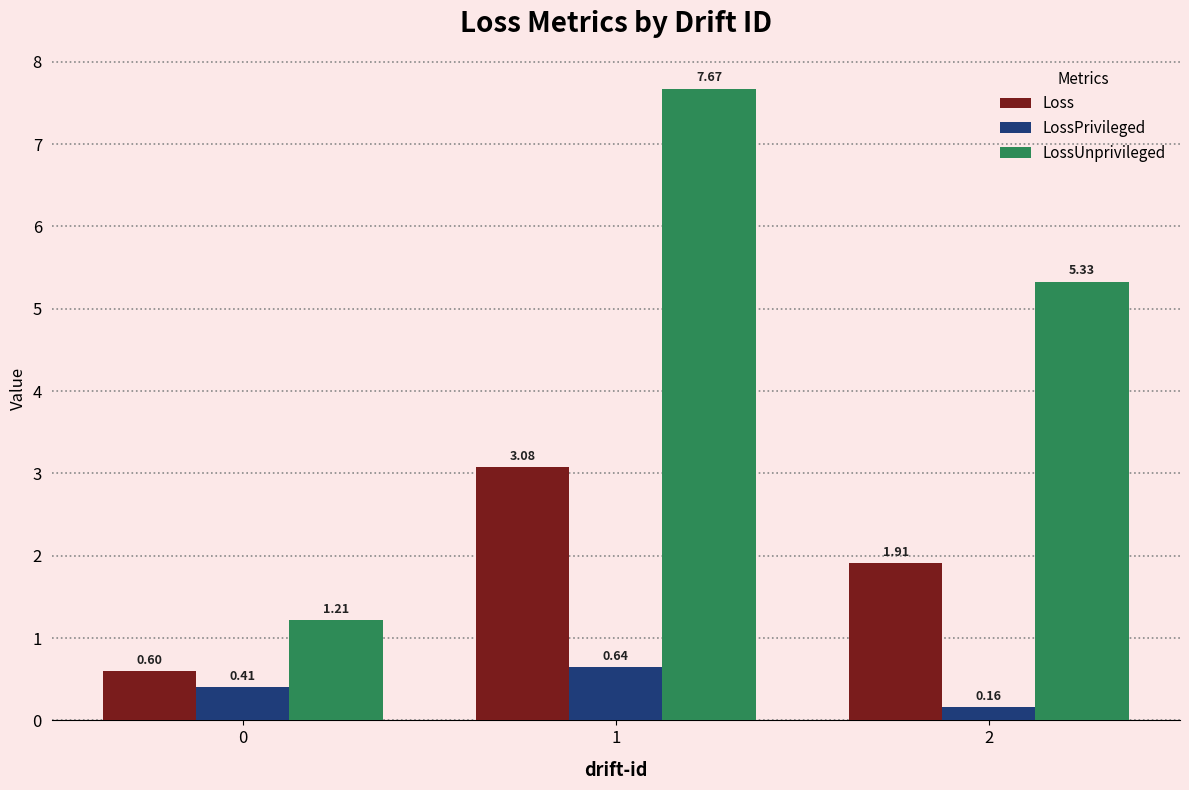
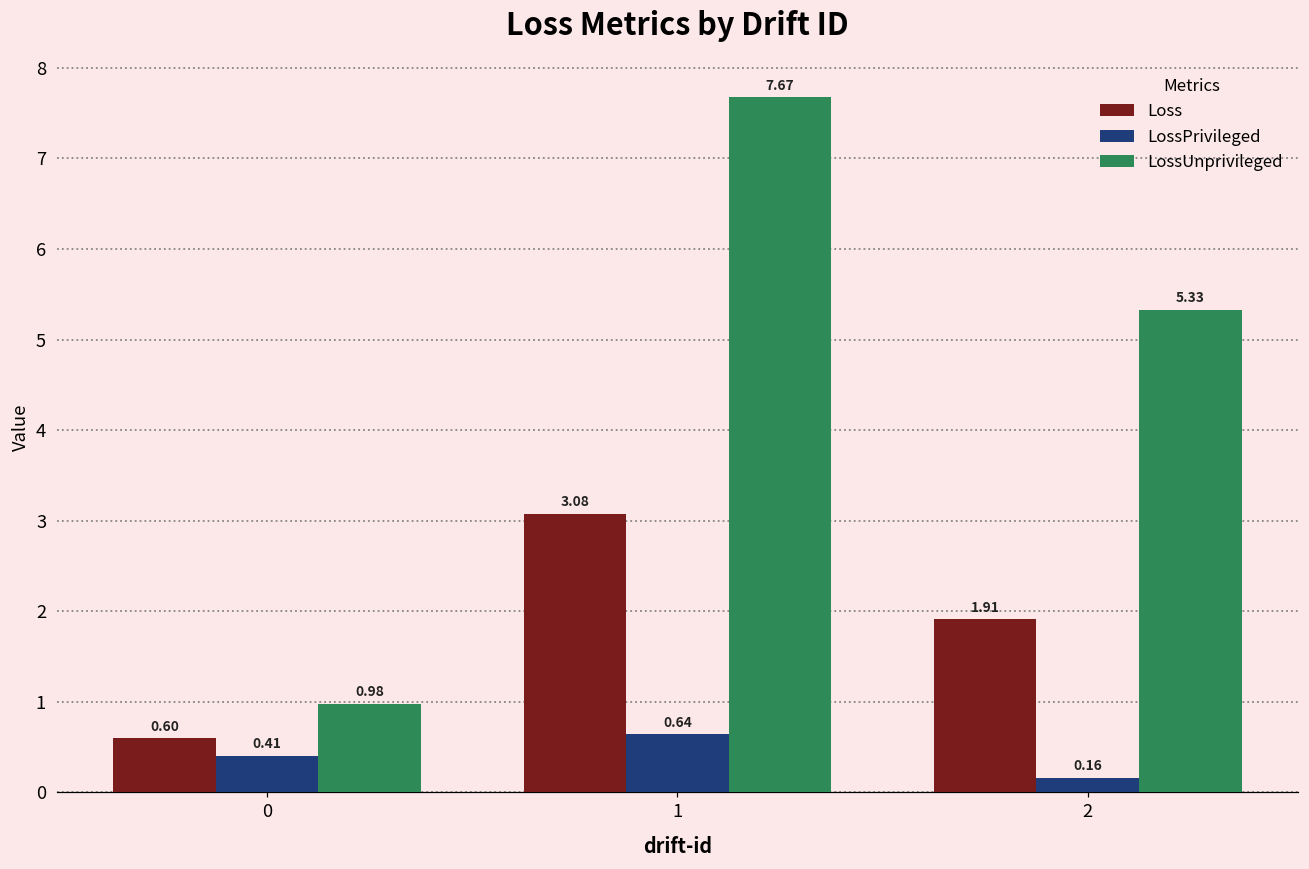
  {
    "Loss": {
      "0": 0.60,
      "1": 3.08,
      "2": 1.91
    },
    "LossPrivileged": {
      "0": 0.41,
      "1": 0.64,
      "2": 0.16
    },
    "LossUnprivileged": {
-     "0": 1.21,
+     "0": 0.98,
      "1": 7.67,
      "2": 5.33
    }
  }
